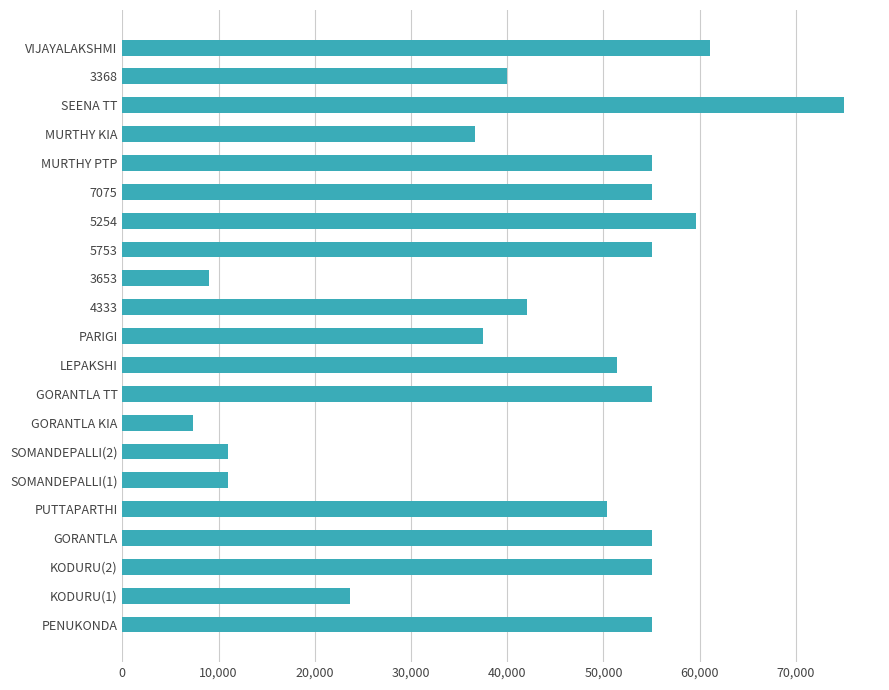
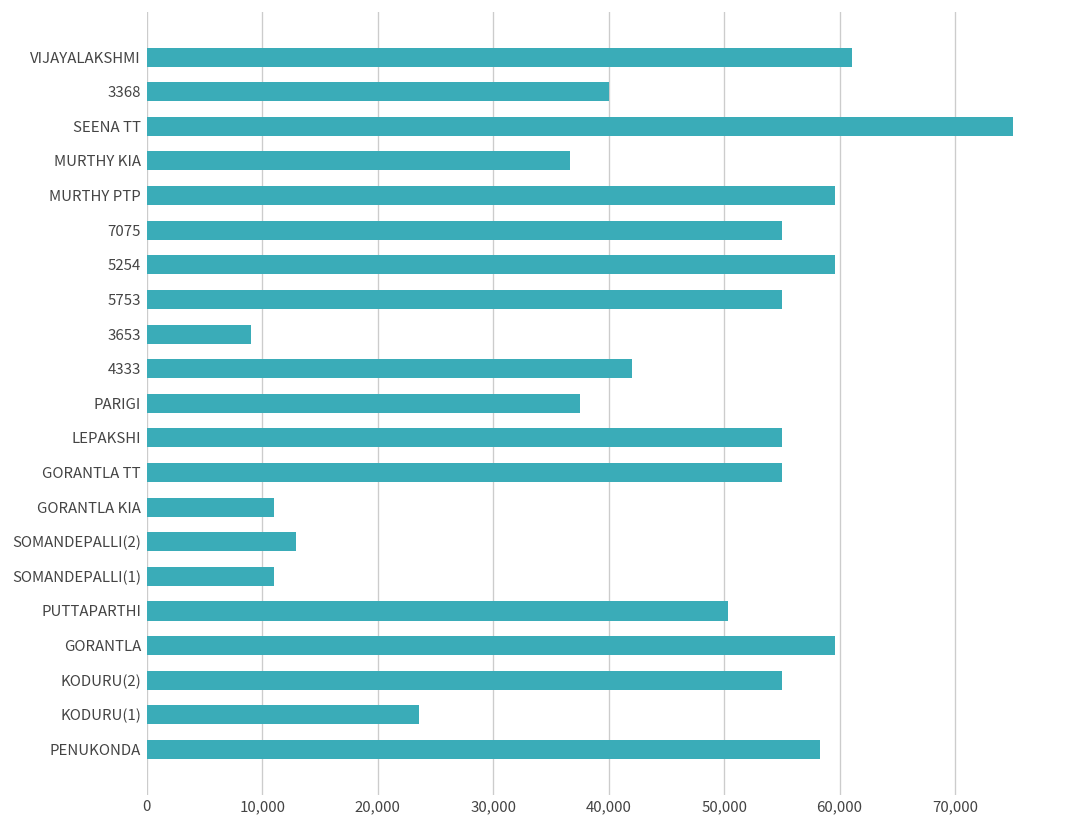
  {
    "VIJAYALAKSHMI": "61,000",
    "3368": "40,000",
    "SEENA TT": "75,000",
    "MURTHY KIA": "37,000",
-   "MURTHY PTP": "55,000",
+   "MURTHY PTP": "60,000",
    "7075": "55,000",
    "5254": "60,000",
    "5753": "55,000",
    "3653": "9,000",
    "4333": "42,000",
    "PARIGI": "38,000",
-   "LEPAKSHI": "51,000",
+   "LEPAKSHI": "55,000",
    "GORANTLA TT": "55,000",
-   "GORANTLA KIA": "7,000",
-   "SOMANDEPALLI(2)": "11,000",
+   "GORANTLA KIA": "11,000",
+   "SOMANDEPALLI(2)": "13,000",
    "SOMANDEPALLI(1)": "11,000",
    "PUTTAPARTHI": "50,000",
-   "GORANTLA": "55,000",
+   "GORANTLA": "60,000",
    "KODURU(2)": "55,000",
    "KODURU(1)": "24,000",
-   "PENUKONDA": "55,000"
+   "PENUKONDA": "58,000"
  }
